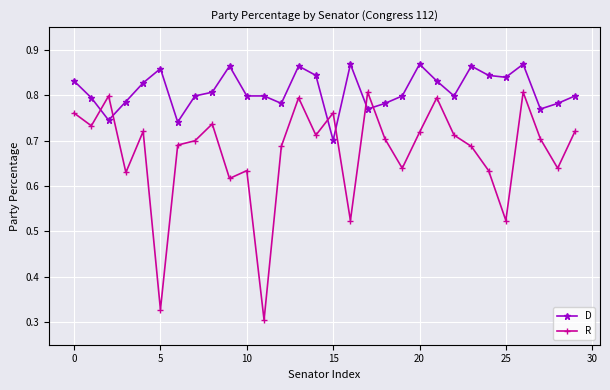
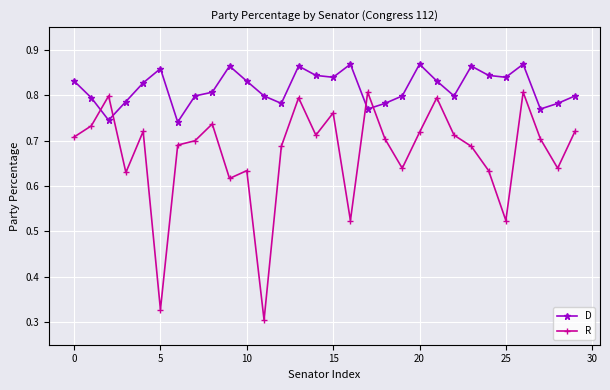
  {
    "D": {
      "0": 0.83,
      "5": 0.86,
-     "10": 0.80,
-     "15": 0.70,
+     "10": 0.83,
+     "15": 0.84,
      "20": 0.87,
      "25": 0.84
    },
    "R": {
-     "0": 0.76,
+     "0": 0.71,
      "5": 0.33,
      "10": 0.63,
      "15": 0.76,
      "20": 0.72,
      "25": 0.52
    }
  }
